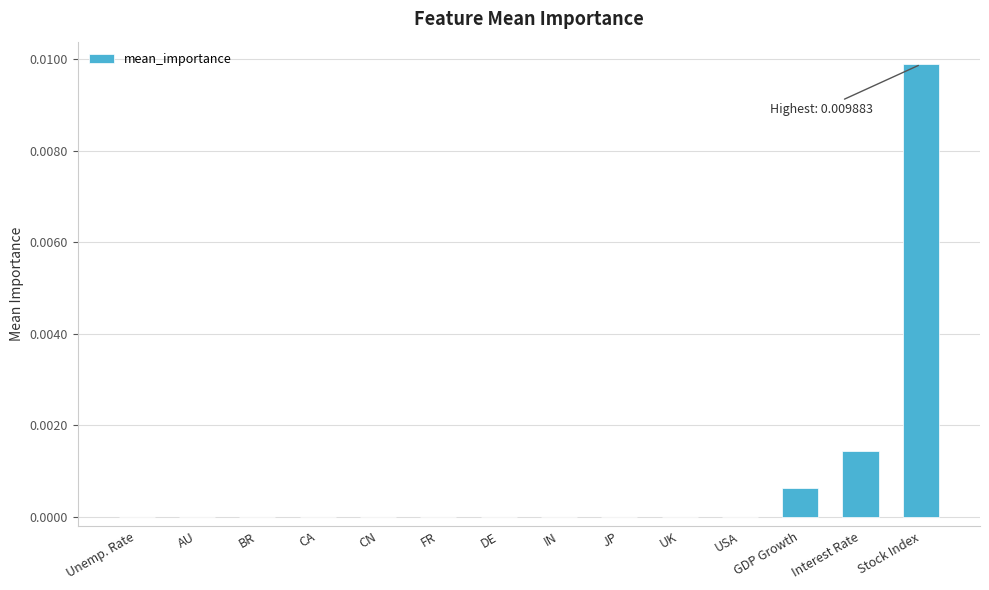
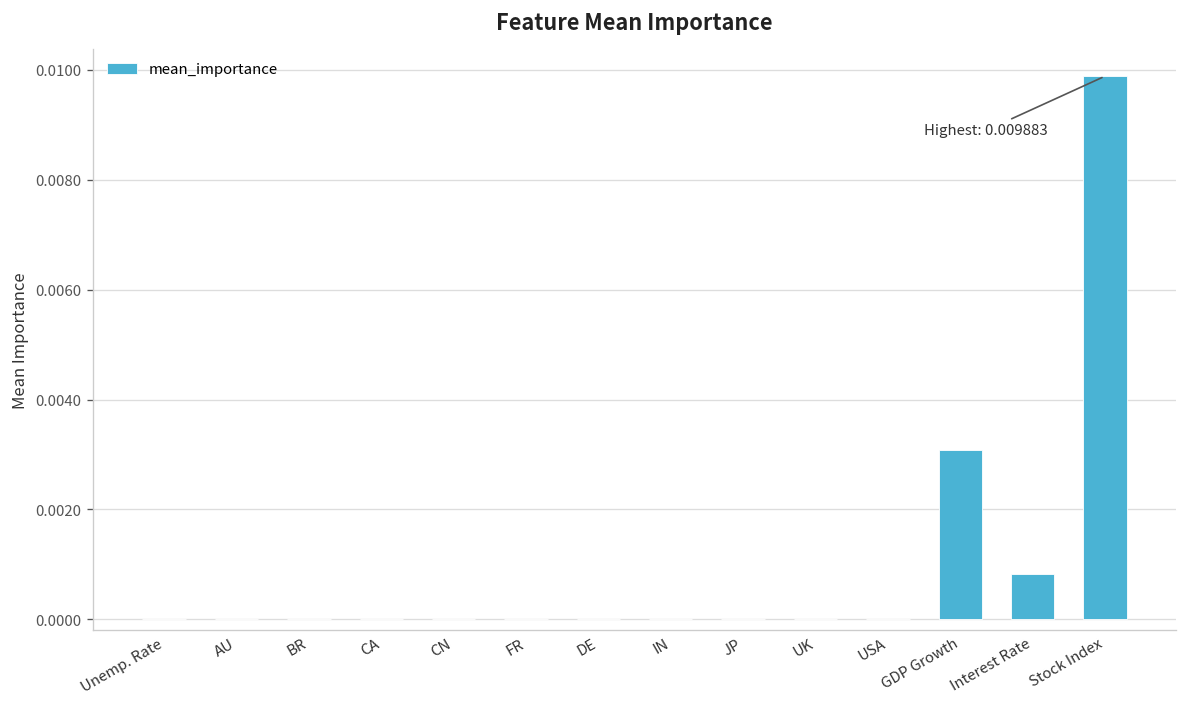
  {
    "Unemp. Rate": 0.0000,
    "AU": 0.0000,
    "BR": 0.0000,
    "CA": 0.0000,
    "CN": 0.0000,
    "FR": 0.0000,
    "DE": 0.0000,
    "IN": 0.0000,
    "JP": 0.0000,
    "UK": 0.0000,
    "USA": 0.0000,
-   "GDP Growth": 0.0006,
-   "Interest Rate": 0.0015
+   "GDP Growth": 0.0031,
+   "Interest Rate": 0.0008
  }
